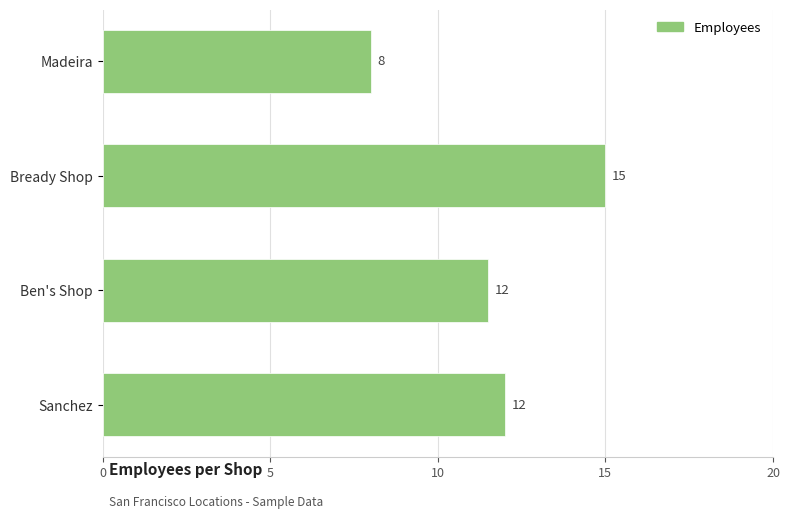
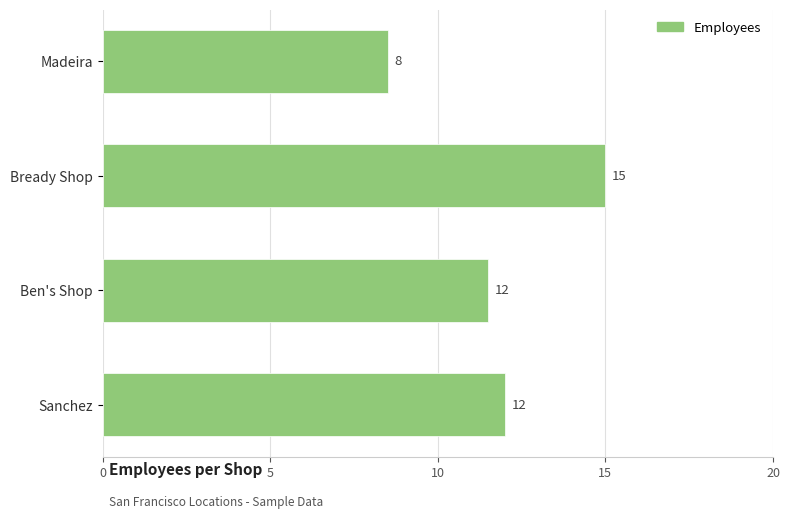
  {
-   "Madeira": 8.0
+   "Madeira": 8.5
  }
